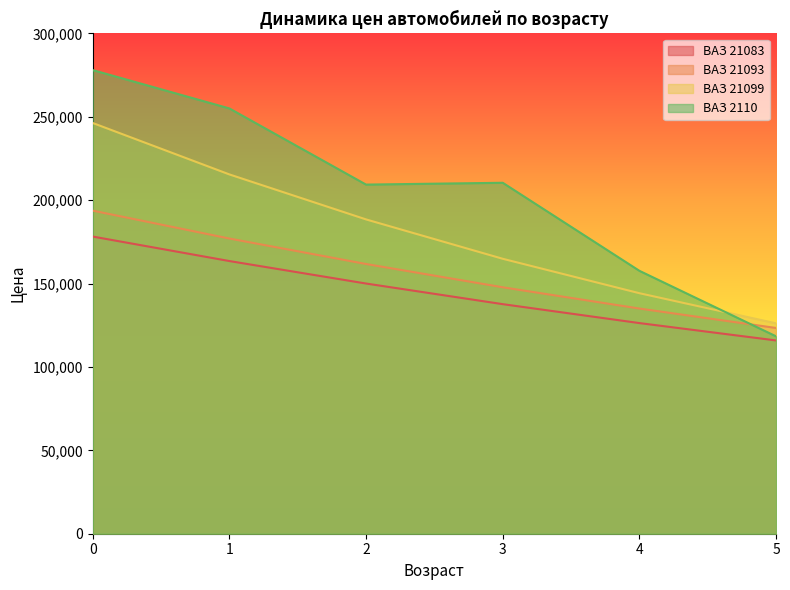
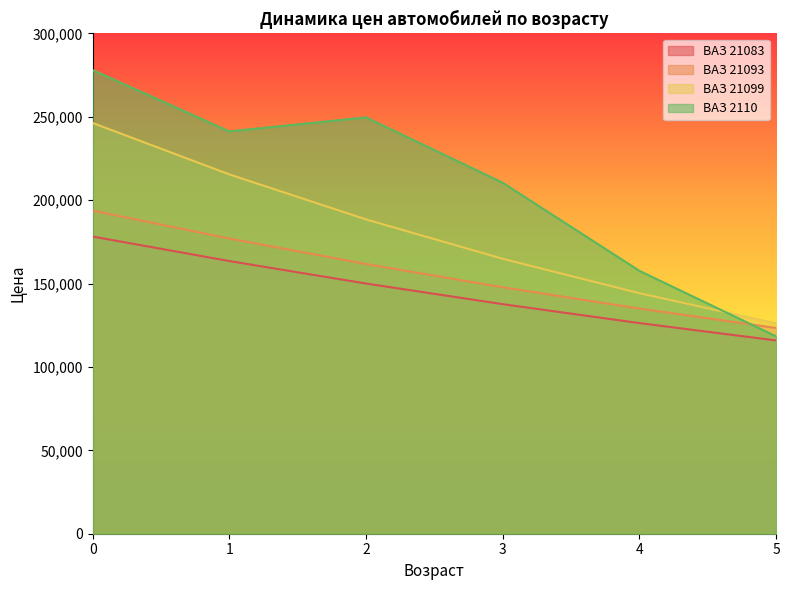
  {
    "ВАЗ 2110": {
      "0": "278,000",
-     "1": "255,000",
-     "2": "209,000",
+     "1": "241,000",
+     "2": "250,000",
      "3": "210,000",
      "4": "158,000",
      "5": "118,000"
    }
  }
